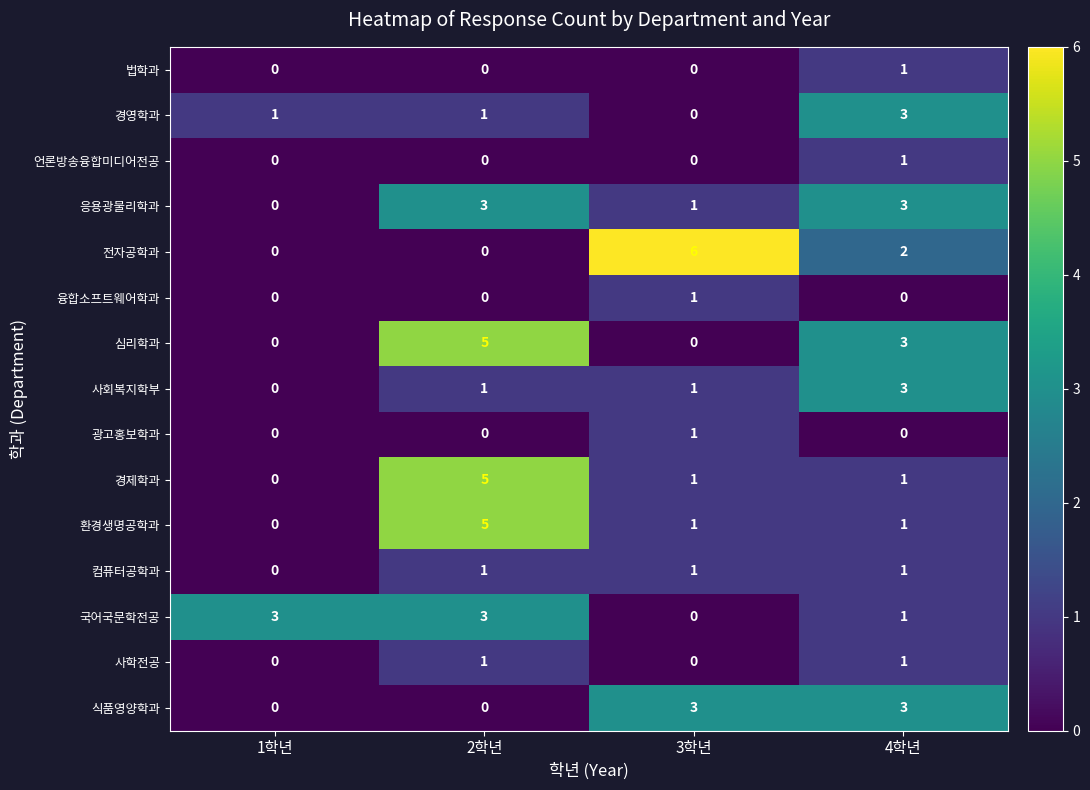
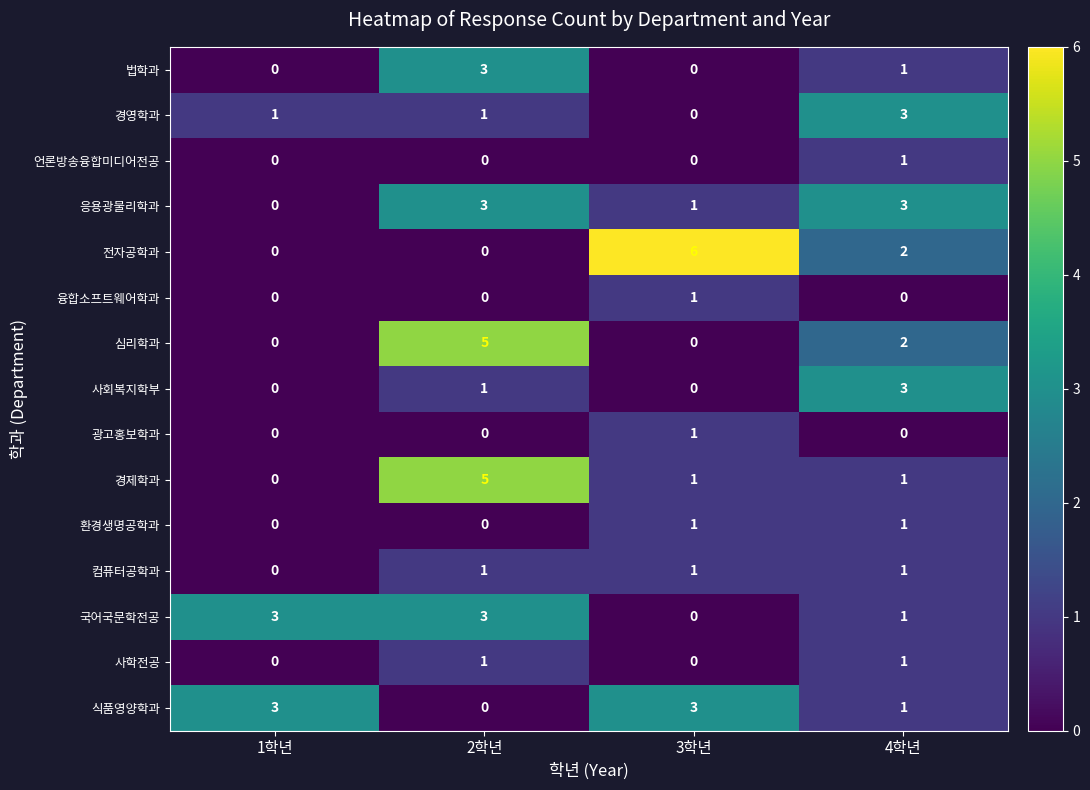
  {
    "법학과": {
      "1학년": 0,
-     "2학년": 0,
+     "2학년": 3,
      "3학년": 0,
      "4학년": 1
    },
    "경영학과": {
      "1학년": 1,
      "2학년": 1,
      "3학년": 0,
      "4학년": 3
    },
    "언론방송융합미디어전공": {
      "1학년": 0,
      "2학년": 0,
      "3학년": 0,
      "4학년": 1
    },
    "응용광물리학과": {
      "1학년": 0,
      "2학년": 3,
      "3학년": 1,
      "4학년": 3
    },
    "전자공학과": {
      "1학년": 0,
      "2학년": 0,
      "4학년": 2
    },
    "융합소프트웨어학과": {
      "1학년": 0,
      "2학년": 0,
      "3학년": 1,
      "4학년": 0
    },
    "심리학과": {
      "1학년": 0,
      "2학년": 5,
      "3학년": 0,
-     "4학년": 3
+     "4학년": 2
    },
    "사회복지학부": {
      "1학년": 0,
      "2학년": 1,
-     "3학년": 1,
+     "3학년": 0,
      "4학년": 3
    },
    "광고홍보학과": {
      "1학년": 0,
      "2학년": 0,
      "3학년": 1,
      "4학년": 0
    },
    "경제학과": {
      "1학년": 0,
      "2학년": 5,
      "3학년": 1,
      "4학년": 1
    },
    "환경생명공학과": {
      "1학년": 0,
-     "2학년": 5,
+     "2학년": 0,
      "3학년": 1,
      "4학년": 1
    },
    "컴퓨터공학과": {
      "1학년": 0,
      "2학년": 1,
      "3학년": 1,
      "4학년": 1
    },
    "국어국문학전공": {
      "1학년": 3,
      "2학년": 3,
      "3학년": 0,
      "4학년": 1
    },
    "사학전공": {
      "1학년": 0,
      "2학년": 1,
      "3학년": 0,
      "4학년": 1
    },
    "식품영양학과": {
-     "1학년": 0,
+     "1학년": 3,
      "2학년": 0,
      "3학년": 3,
-     "4학년": 3
+     "4학년": 1
    }
  }
